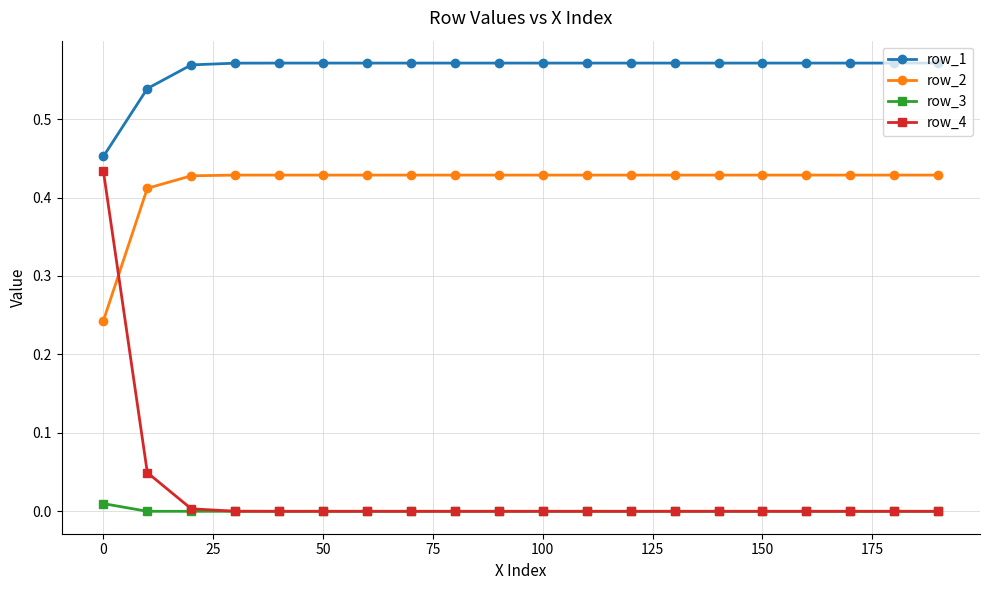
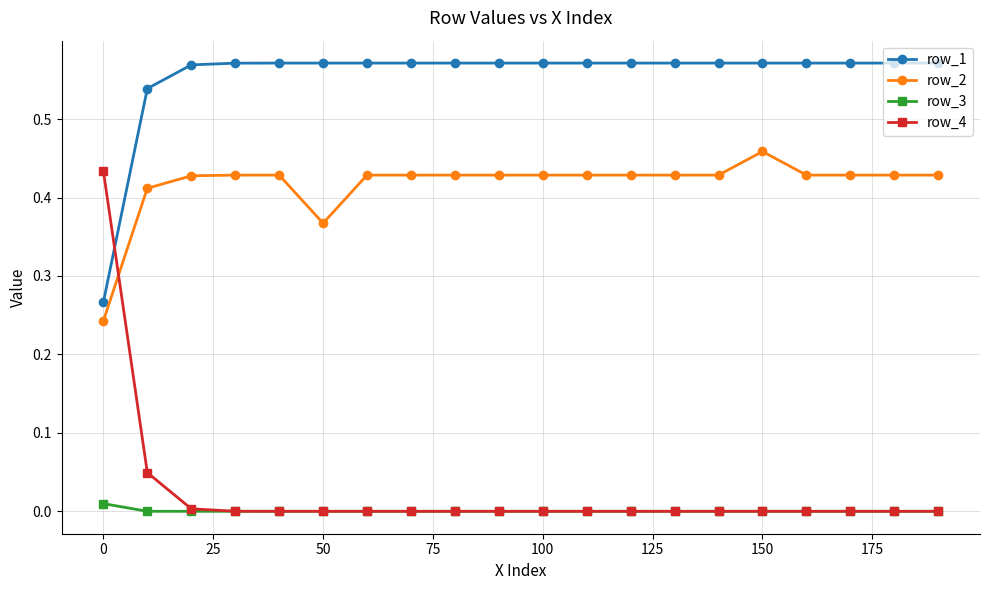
  {
    "row_1": {
-     "0": 0.45,
+     "0": 0.27,
      "50": 0.57,
      "100": 0.57,
      "150": 0.57
    },
    "row_2": {
      "0": 0.24,
-     "50": 0.43,
+     "50": 0.37,
      "100": 0.43,
-     "150": 0.43
+     "150": 0.46
    },
    "row_3": {
      "0": 0.01
    },
    "row_4": {
      "0": 0.43
    }
  }
